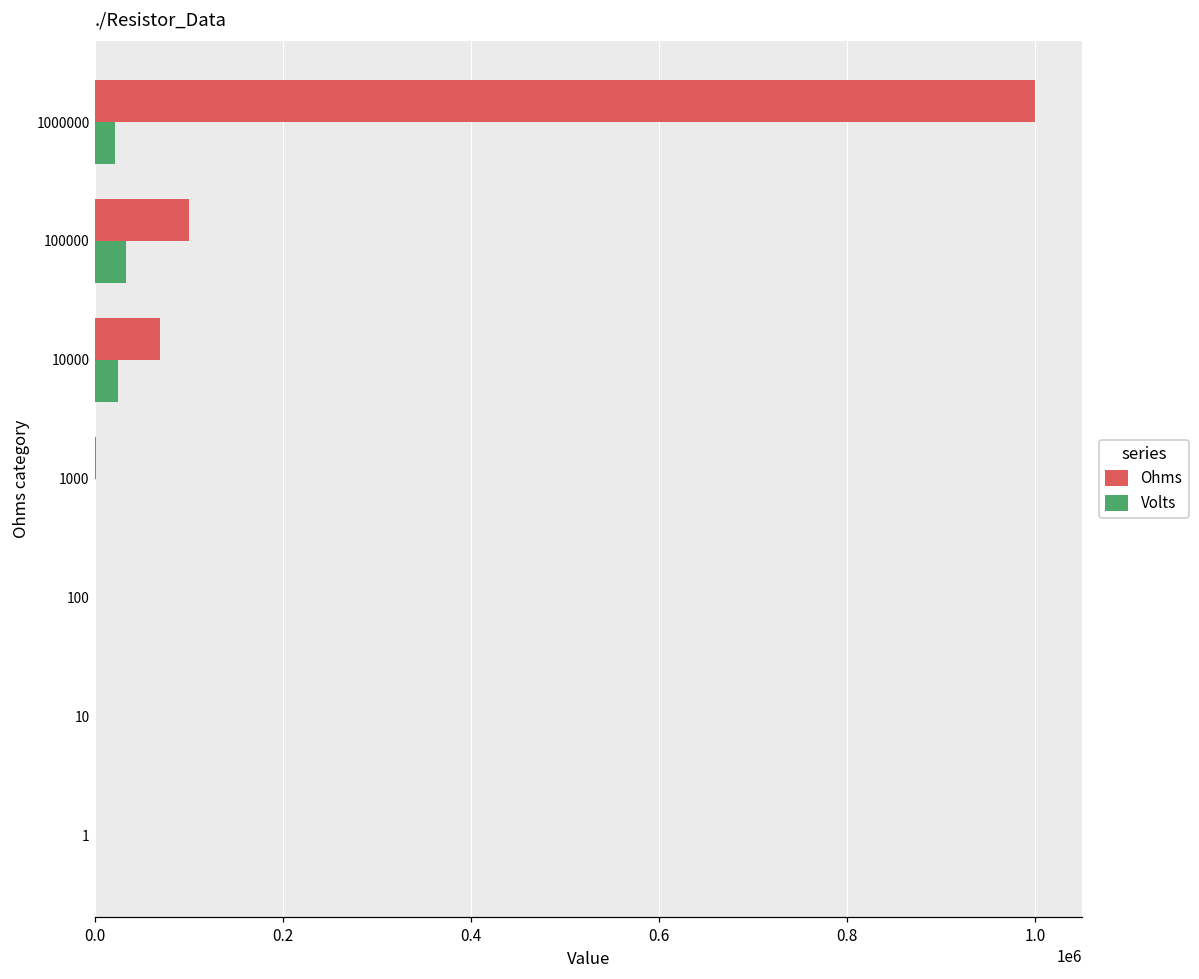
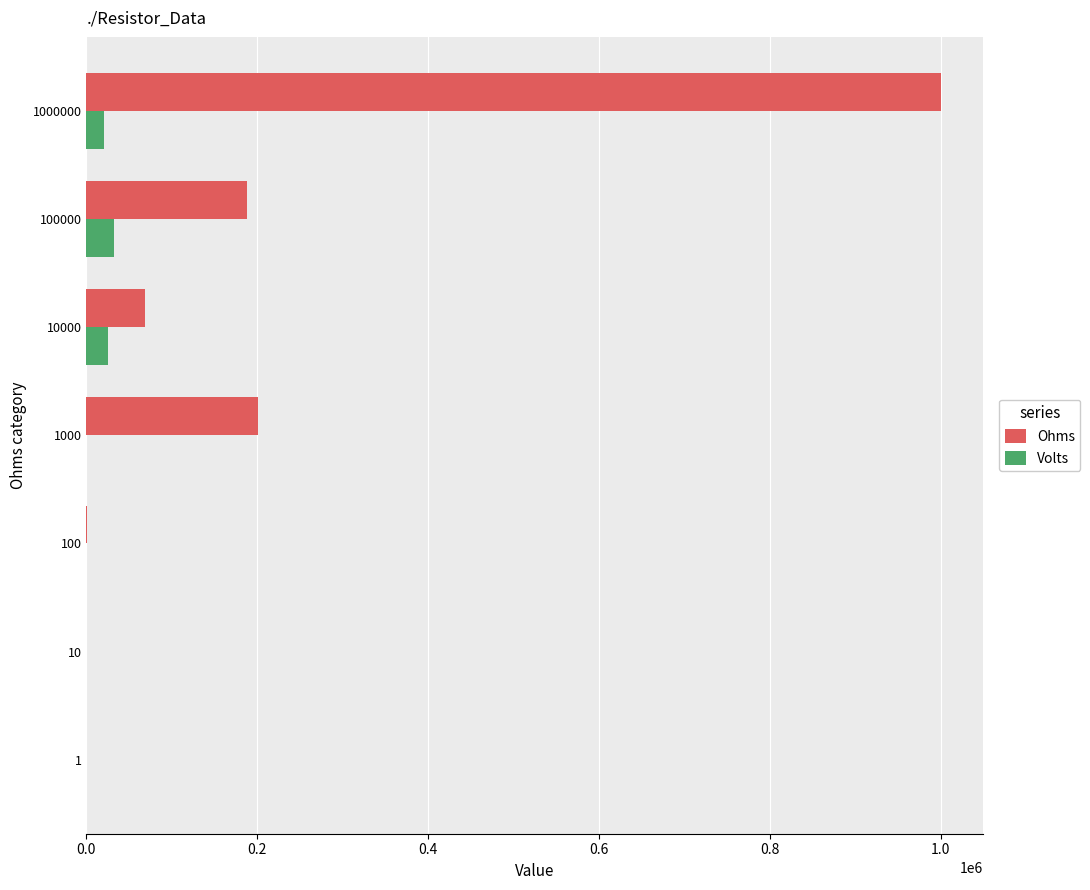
  {
    "Ohms": {
      "1000000": 1000000,
-     "100000": 100000,
+     "100000": 190000,
      "10000": 70000,
-     "1000": 0
+     "1000": 200000
    },
    "Volts": {
      "1000000": 20000,
      "100000": 30000,
      "10000": 20000
    }
  }
